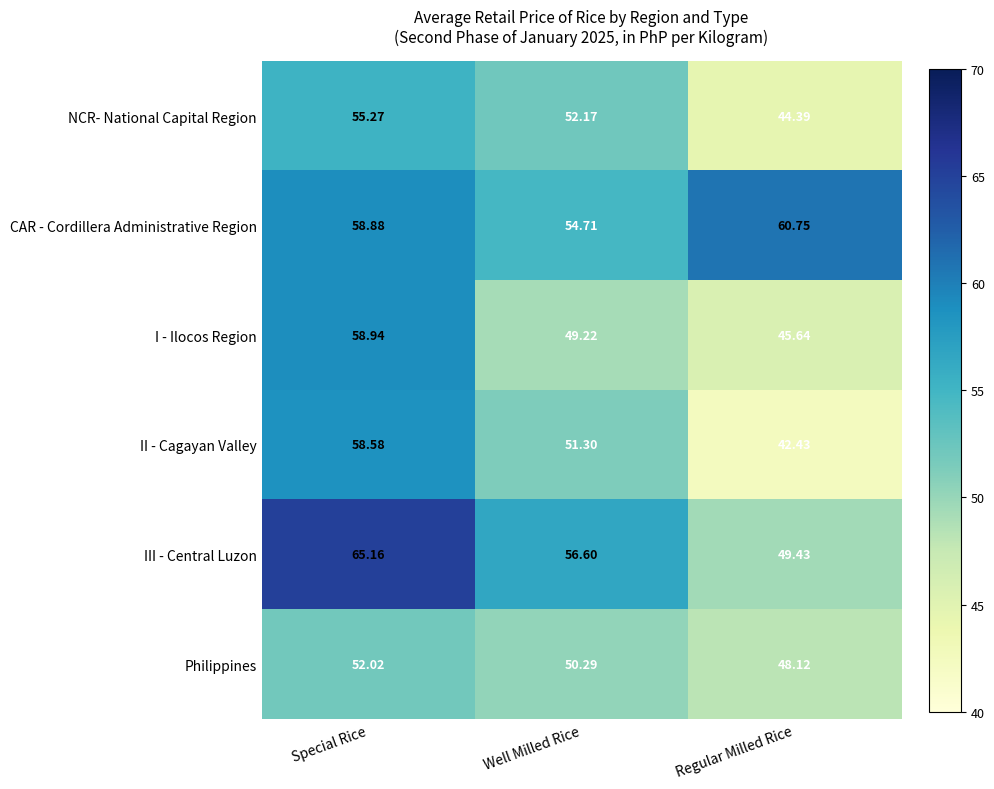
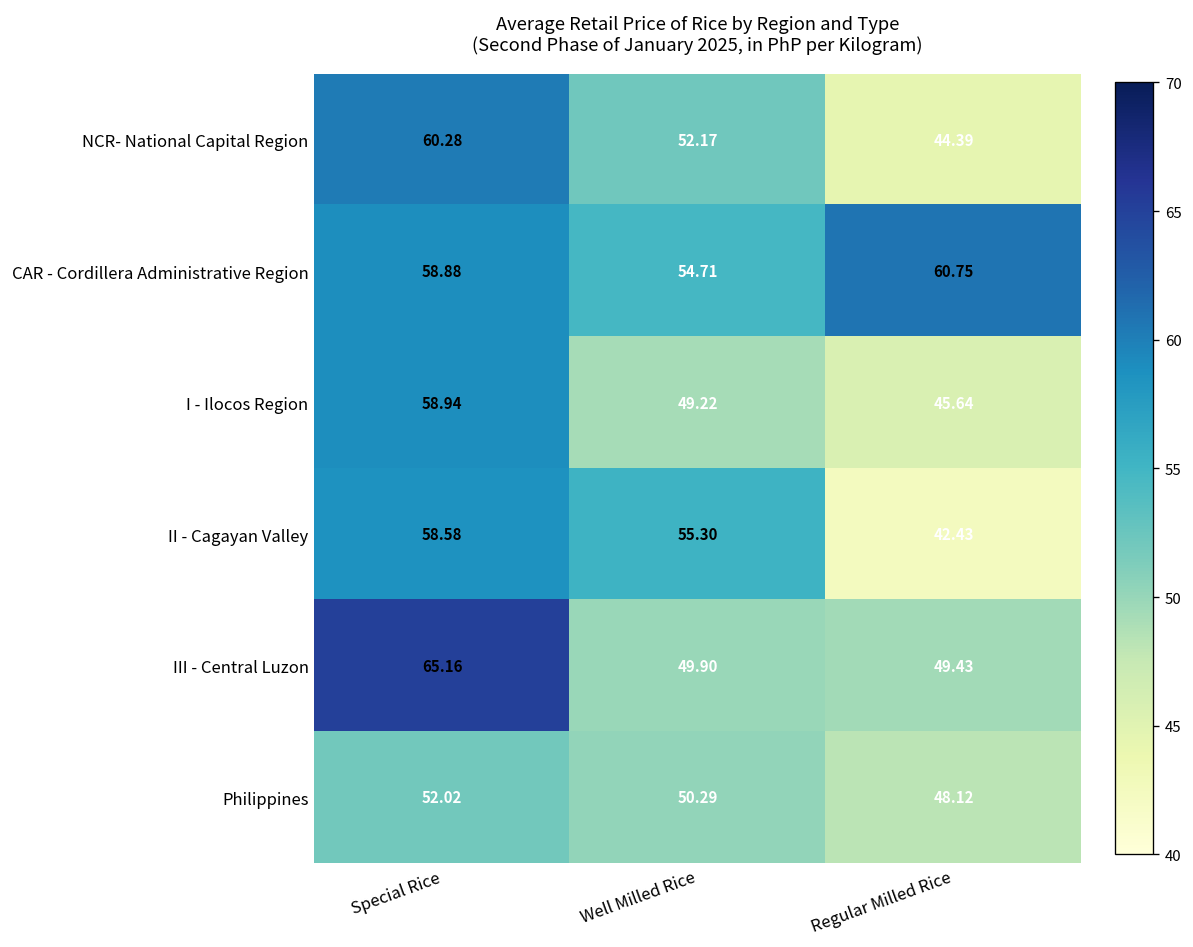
  {
    "NCR- National Capital Region": {
-     "Special Rice": 55.27,
+     "Special Rice": 60.28,
      "Well Milled Rice": 52.17,
      "Regular Milled Rice": 44.39
    },
    "CAR - Cordillera Administrative Region": {
      "Special Rice": 58.88,
      "Well Milled Rice": 54.71,
      "Regular Milled Rice": 60.75
    },
    "I - Ilocos Region": {
      "Special Rice": 58.94,
      "Well Milled Rice": 49.22,
      "Regular Milled Rice": 45.64
    },
    "II - Cagayan Valley": {
      "Special Rice": 58.58,
-     "Well Milled Rice": 51.30,
+     "Well Milled Rice": 55.30,
      "Regular Milled Rice": 42.43
    },
    "III - Central Luzon": {
      "Special Rice": 65.16,
-     "Well Milled Rice": 56.60,
+     "Well Milled Rice": 49.90,
      "Regular Milled Rice": 49.43
    },
    "Philippines": {
      "Special Rice": 52.02,
      "Well Milled Rice": 50.29,
      "Regular Milled Rice": 48.12
    }
  }
